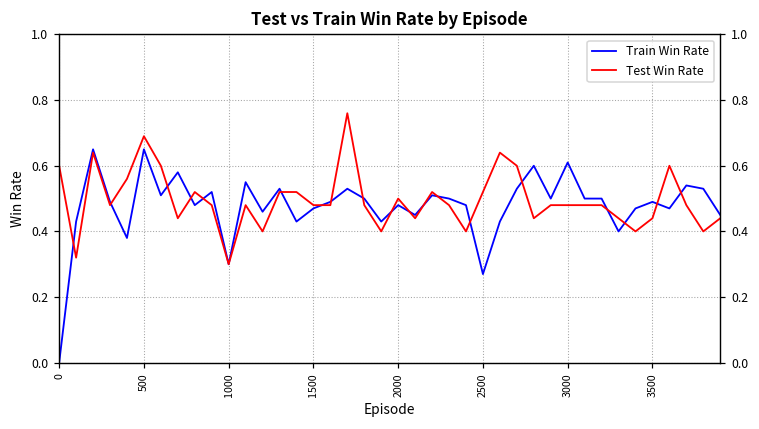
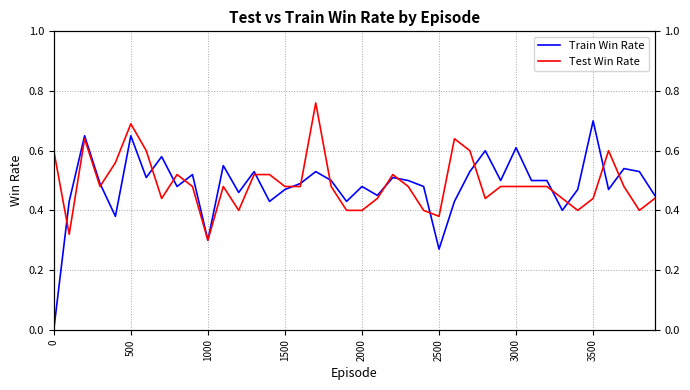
  {
    "Train Win Rate": {
      "0": 0.00,
      "500": 0.65,
      "1500": 0.47,
      "2000": 0.48,
      "2500": 0.27,
      "3000": 0.61,
-     "3500": 0.49
+     "3500": 0.70
    },
    "Test Win Rate": {
      "0": 0.60,
      "500": 0.69,
      "1500": 0.48,
-     "2000": 0.5,
-     "2500": 0.52,
+     "2000": 0.4,
+     "2500": 0.38,
      "3000": 0.48,
      "3500": 0.44
    }
  }
